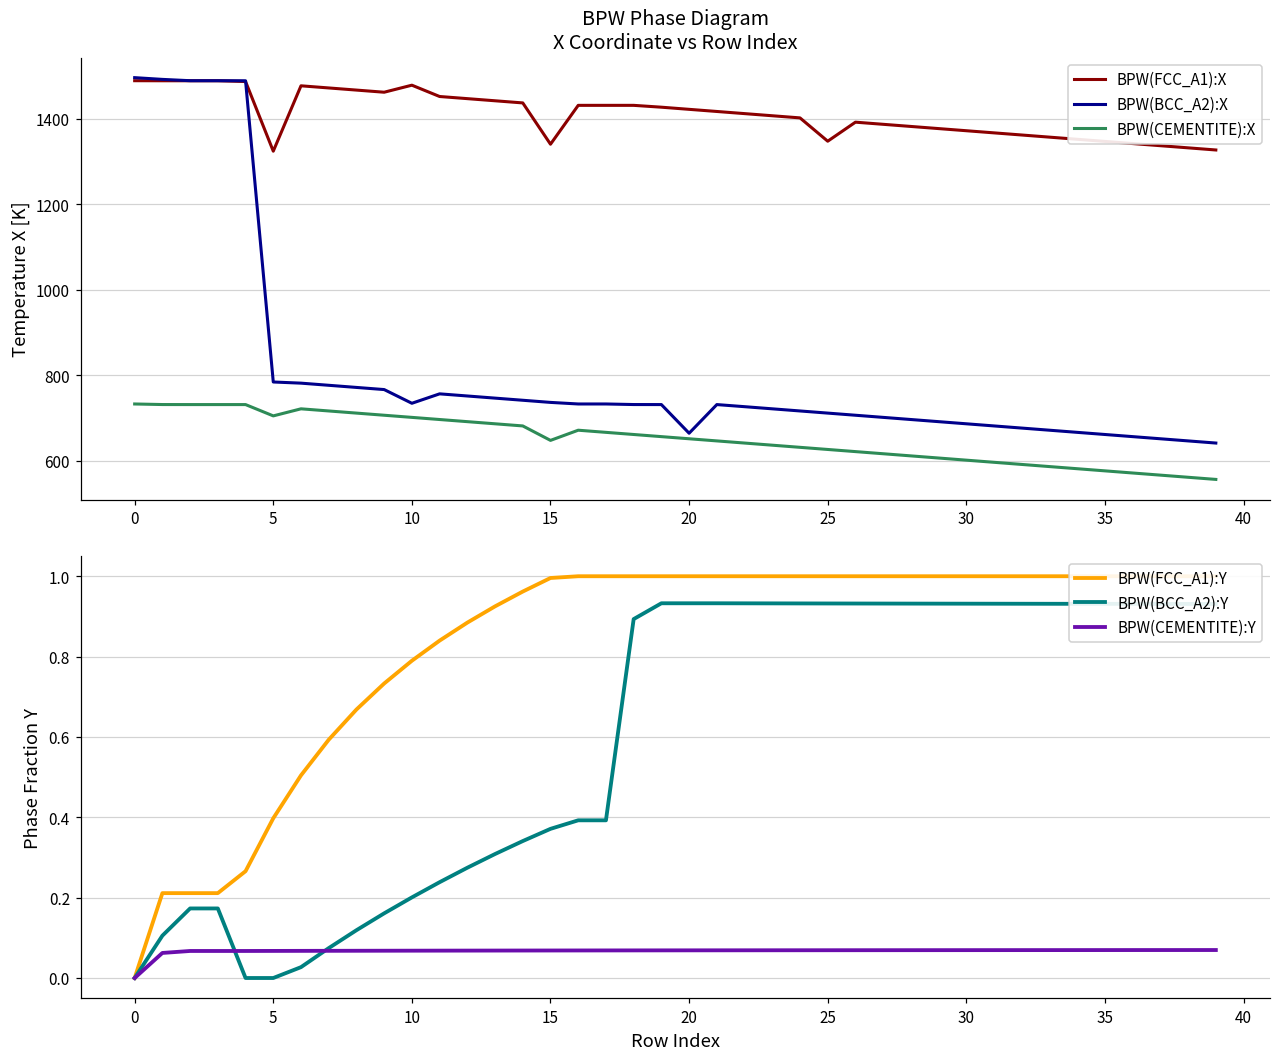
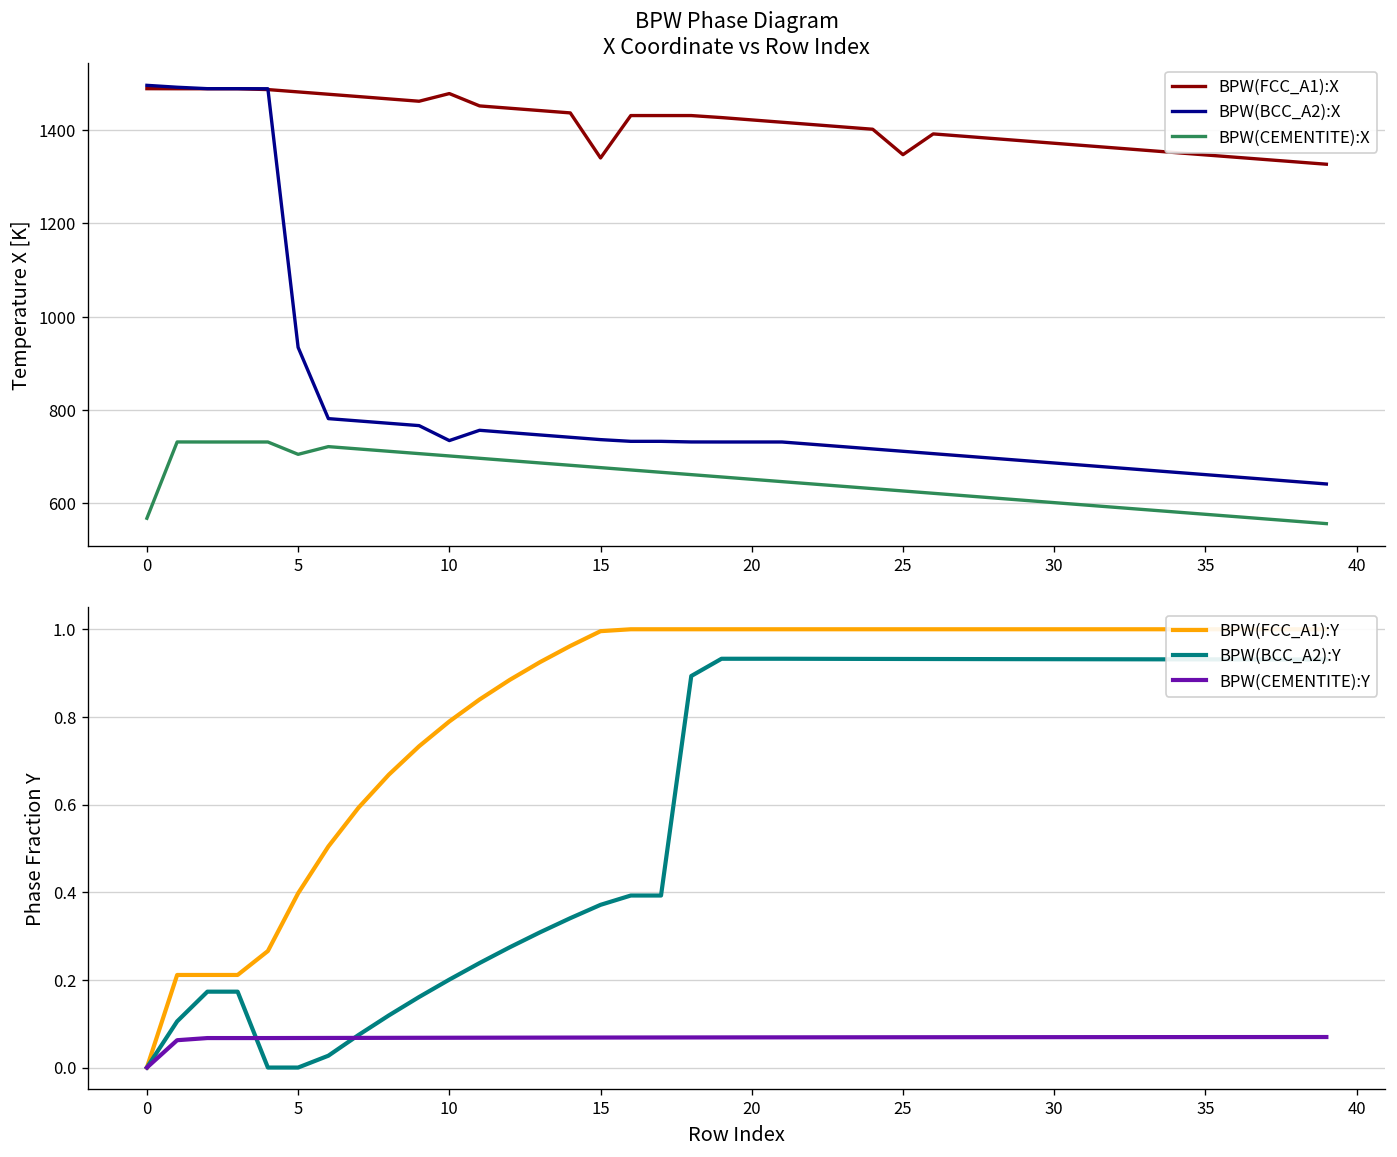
  {
    "BPW Phase Diagram X Coordinate vs Row Index": {
      "BPW(FCC_A1):X": {
        "0": 1490,
-       "5": 1320,
+       "5": 1480,
        "10": 1480,
        "15": 1340,
        "20": 1420,
        "25": 1350,
        "30": 1370,
        "35": 1350
      },
      "BPW(BCC_A2):X": {
        "0": 1500,
-       "5": 780,
+       "5": 930,
        "10": 730,
        "15": 740,
-       "20": 660,
+       "20": 730,
        "25": 710,
        "30": 690,
        "35": 660
      },
      "BPW(CEMENTITE):X": {
-       "0": 730,
+       "0": 570,
        "5": 710,
        "10": 700,
-       "15": 650,
+       "15": 680,
        "20": 650,
        "25": 630,
        "30": 600,
        "35": 580
      }
    }
  }
